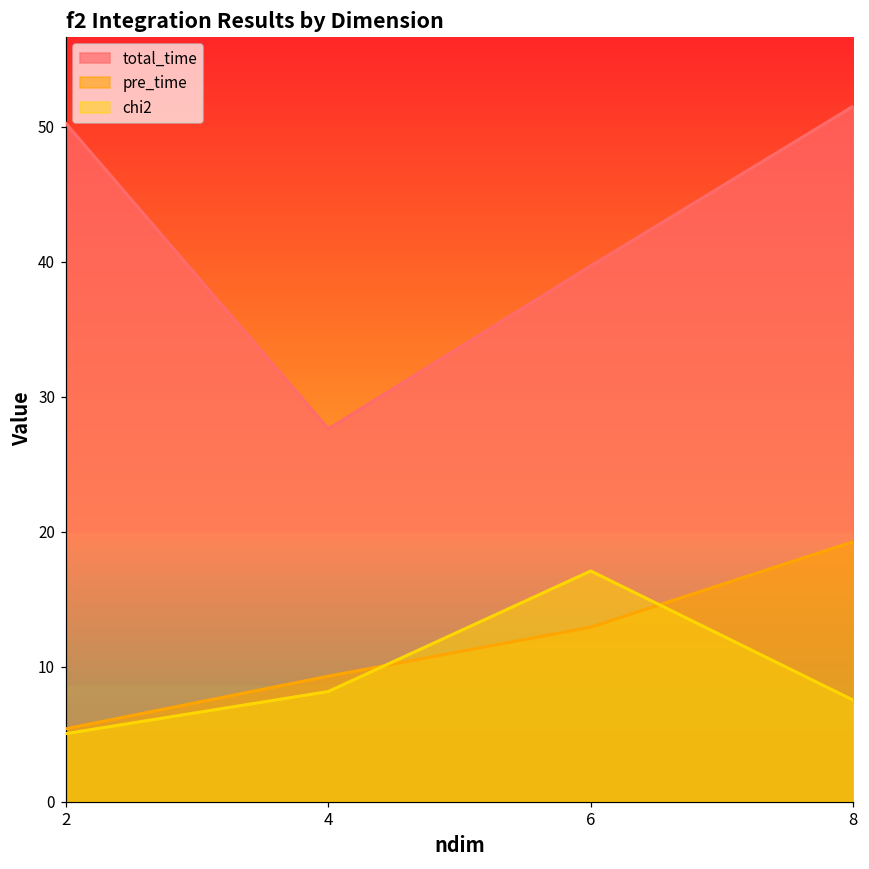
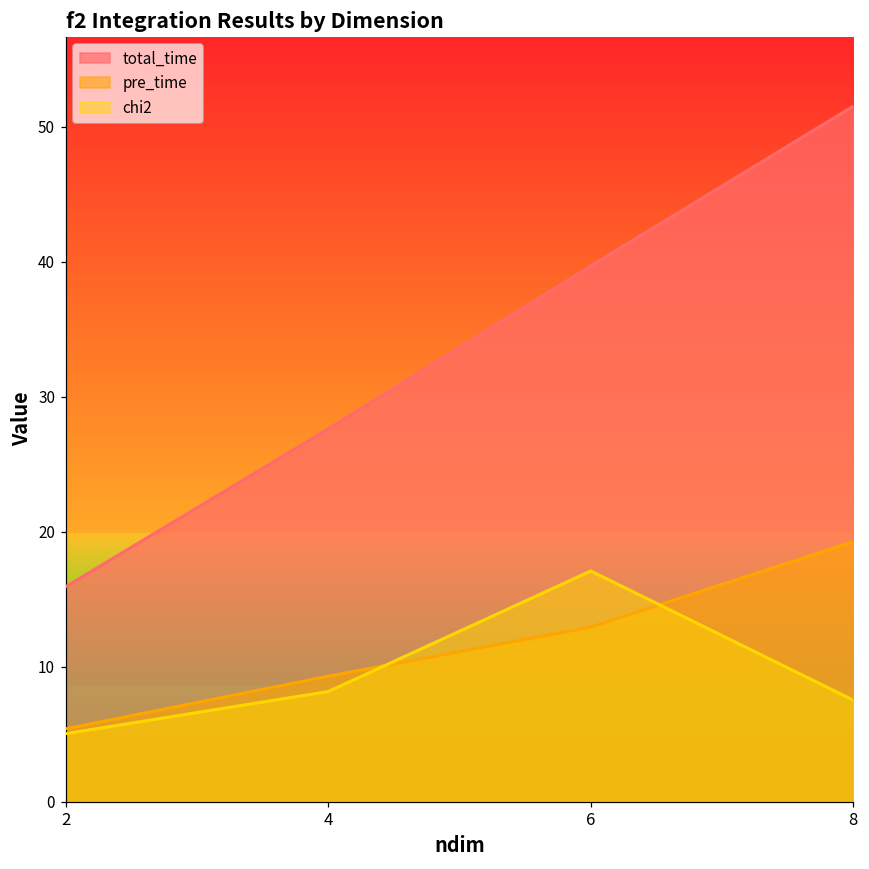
  {
    "total_time": {
-     "2": 50.3,
+     "2": 15.9,
      "4": 27.6,
      "6": 39.7,
      "8": 51.5
    }
  }
